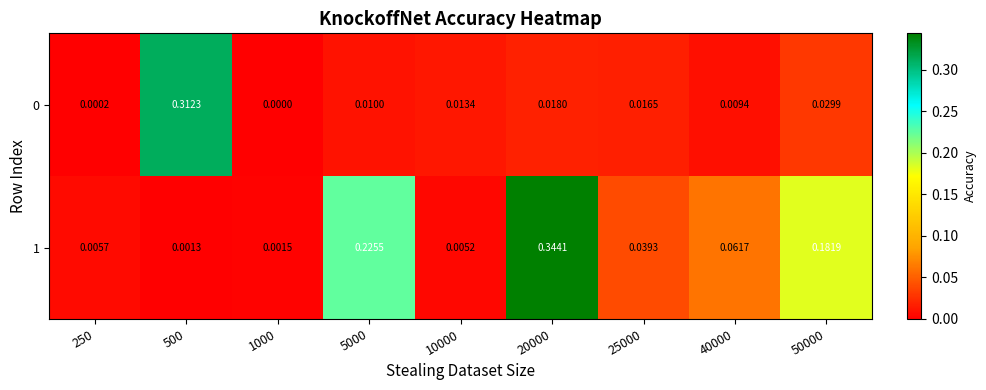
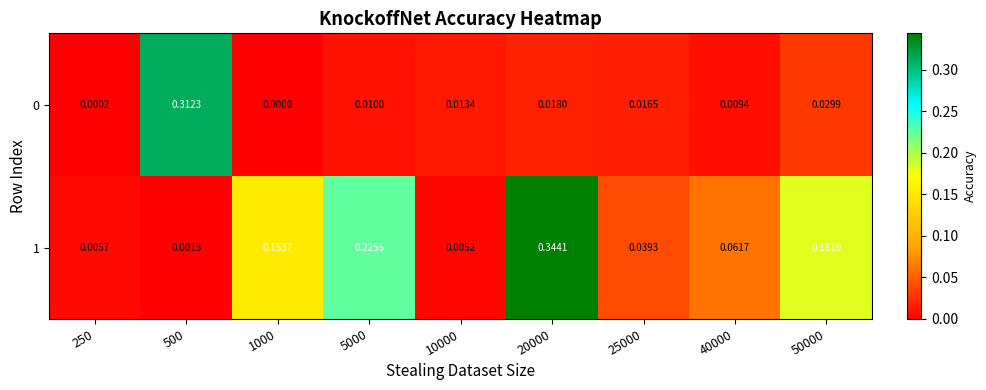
  {
    "0": {
      "250": 0.0002,
      "500": 0.3123,
      "1000": 0.0000,
      "5000": 0.0100,
      "10000": 0.0134,
      "20000": 0.0180,
      "25000": 0.0165,
      "40000": 0.0094,
      "50000": 0.0299
    },
    "1": {
      "250": 0.0057,
      "500": 0.0013,
-     "1000": 0.0015,
+     "1000": 0.1537,
      "5000": 0.2255,
      "10000": 0.0052,
      "20000": 0.3441,
      "25000": 0.0393,
      "40000": 0.0617,
      "50000": 0.1819
    }
  }
